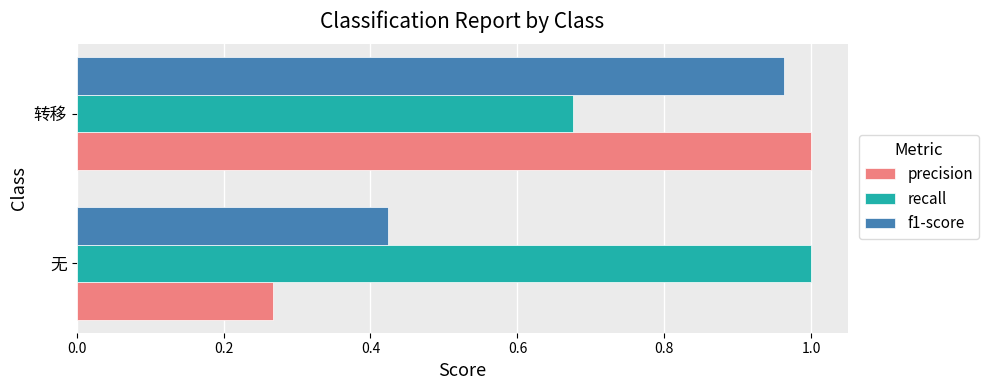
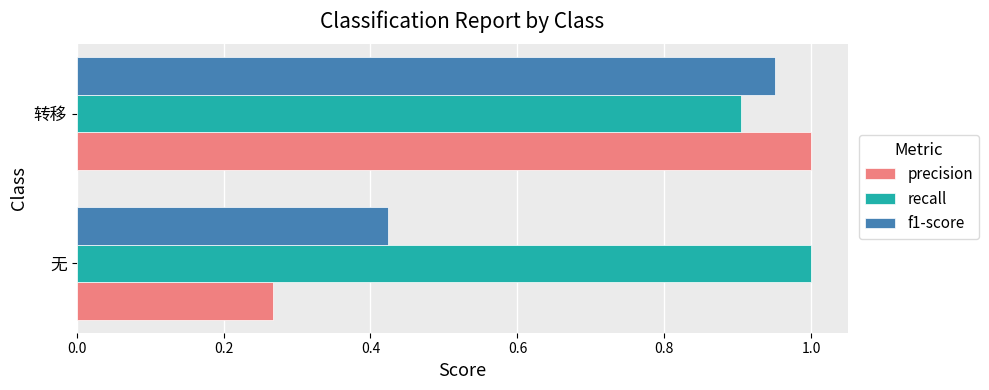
  {
    "precision": {
      "转移": 1.00,
      "无": 0.27
    },
    "recall": {
-     "转移": 0.68,
+     "转移": 0.90,
      "无": 1.00
    },
    "f1-score": {
-     "转移": 0.96,
+     "转移": 0.95,
      "无": 0.42
    }
  }
